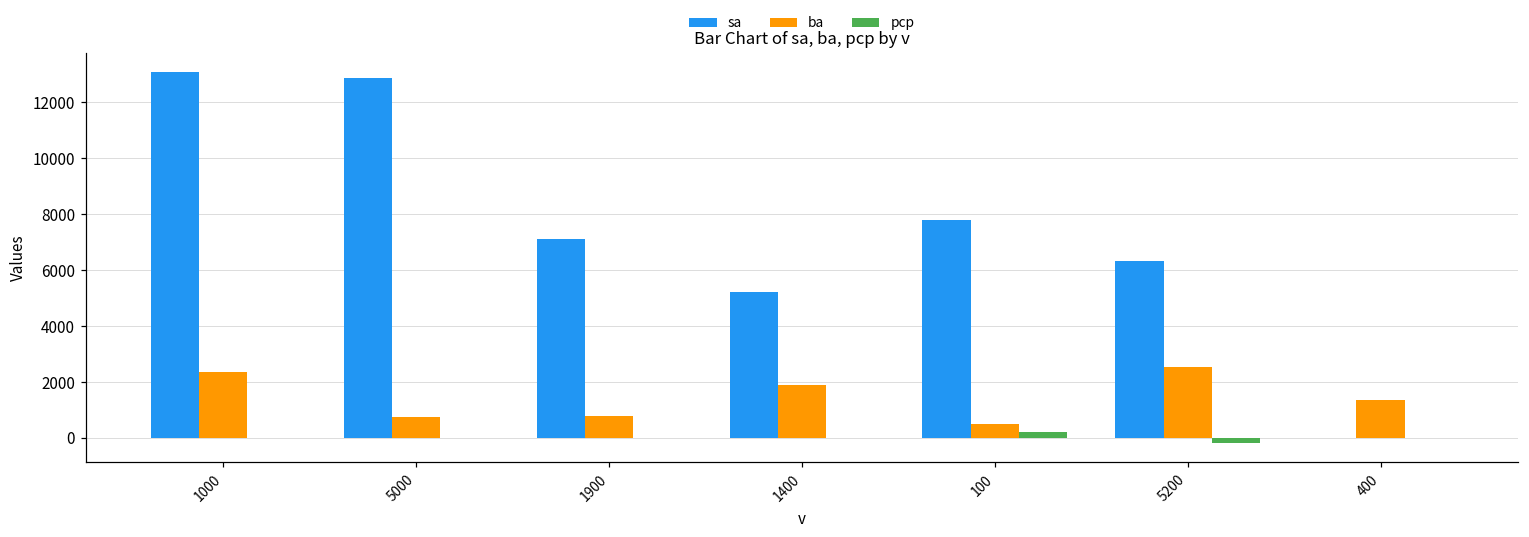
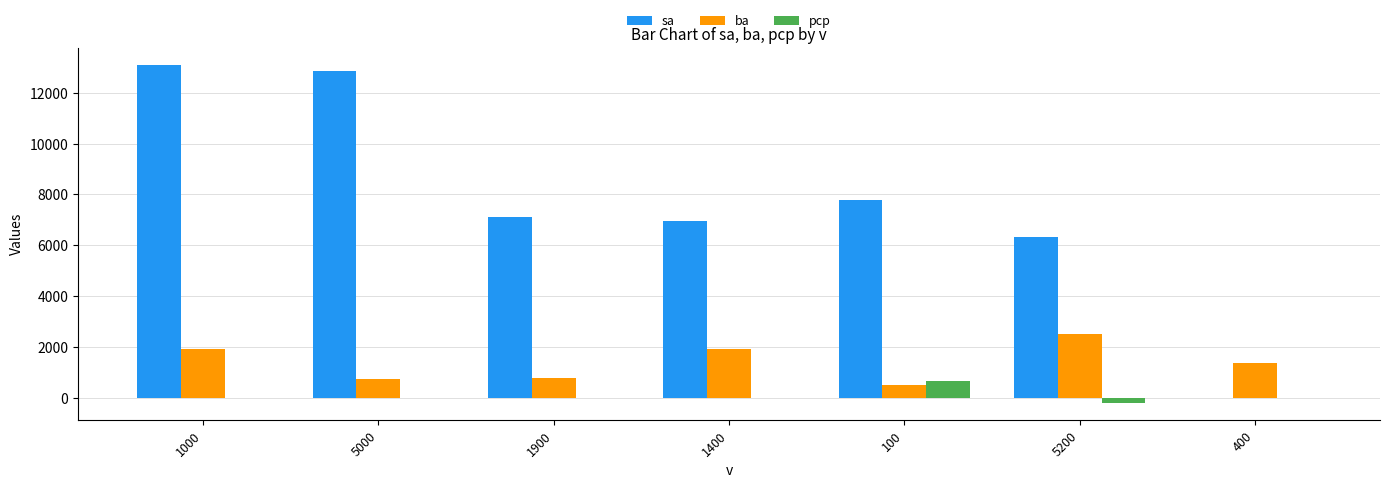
  {
    "sa": {
      "1000": 13100,
      "5000": 12900,
      "1900": 7100,
-     "1400": 5200,
+     "1400": 6900,
      "100": 7800,
      "5200": 6300,
      "400": 0
    },
    "ba": {
-     "1000": 2300,
+     "1000": 1900,
      "5000": 700,
      "1900": 800,
      "1400": 1900,
      "100": 500,
      "5200": 2500,
      "400": 1400
    },
    "pcp": {
      "1000": 0,
      "5000": 0,
      "1900": 0,
      "1400": 0,
-     "100": 200,
+     "100": 700,
      "5200": -200,
      "400": 0
    }
  }
